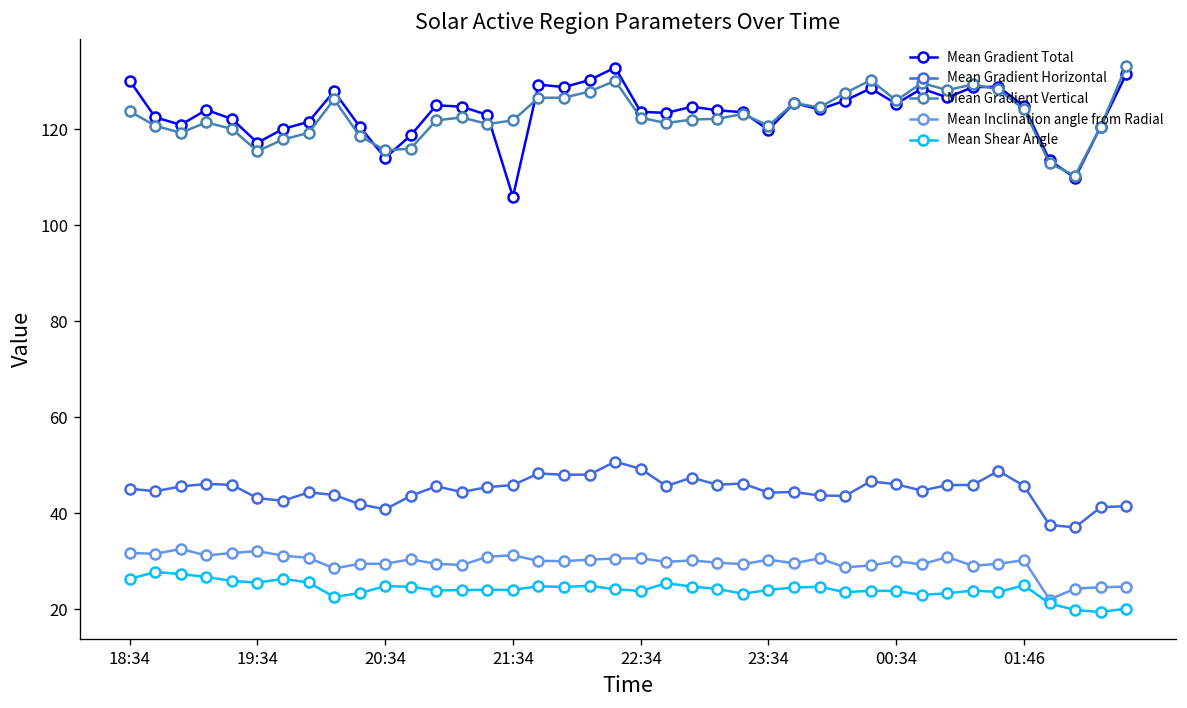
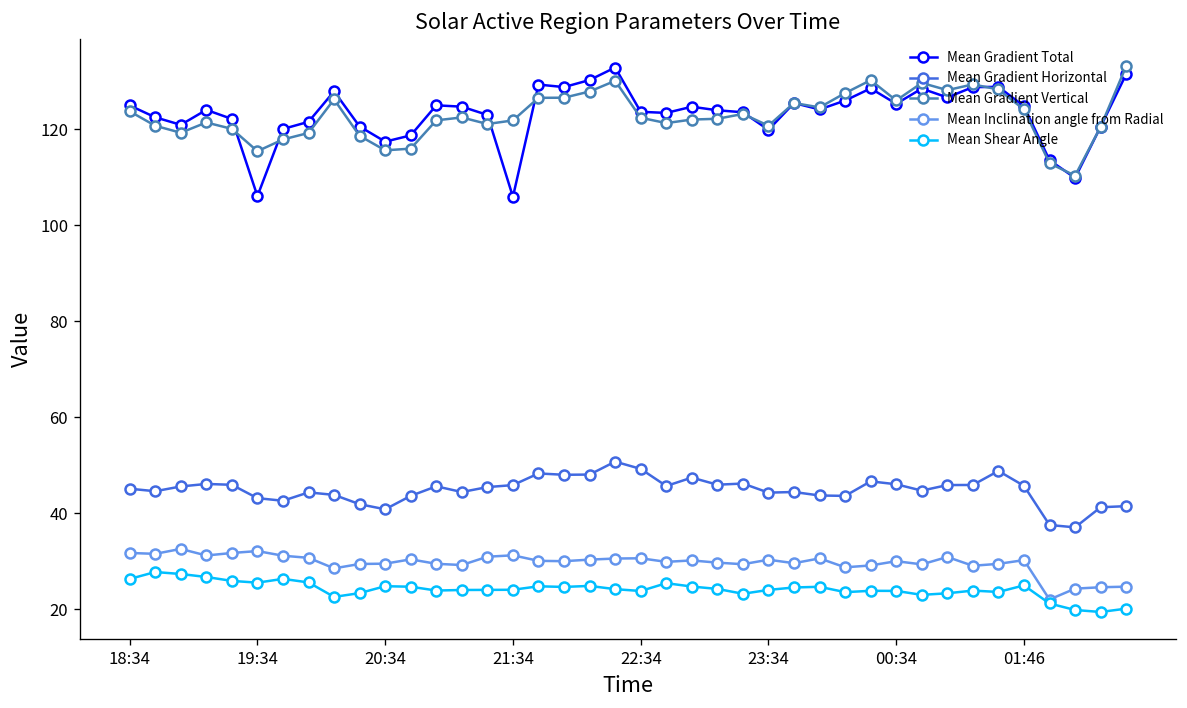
  {
    "Mean Gradient Total": {
-     "18:34": 130,
-     "19:34": 117,
-     "20:34": 114,
+     "18:34": 125,
+     "19:34": 106,
+     "20:34": 117,
      "21:34": 106,
      "22:34": 124,
      "23:34": 120,
      "00:34": 125,
      "01:46": 125
    },
    "Mean Shear Angle": {
      "18:34": 26,
      "19:34": 26,
      "20:34": 25,
      "21:34": 24,
      "22:34": 24,
      "23:34": 24,
      "00:34": 24,
      "01:46": 25
    }
  }
